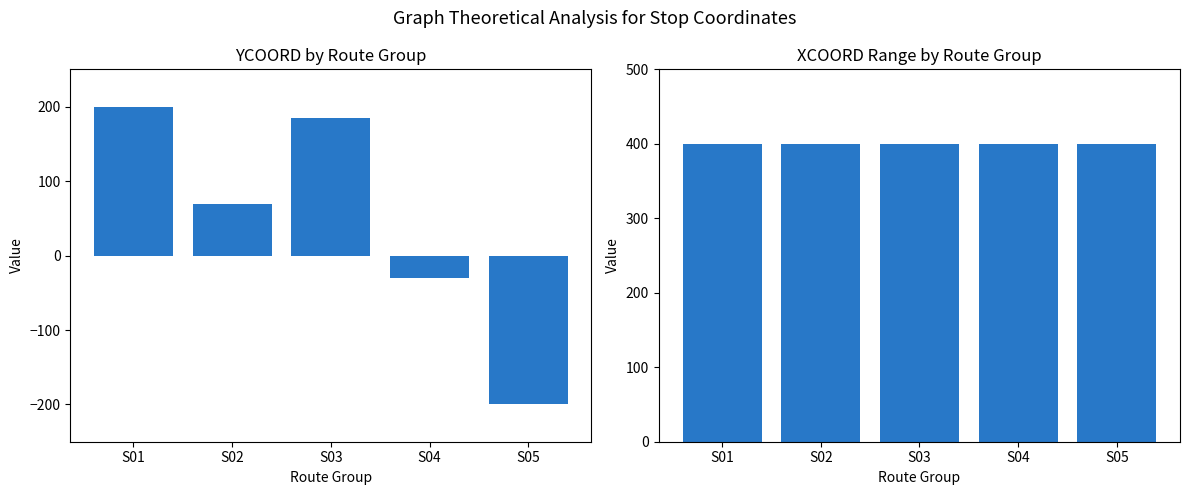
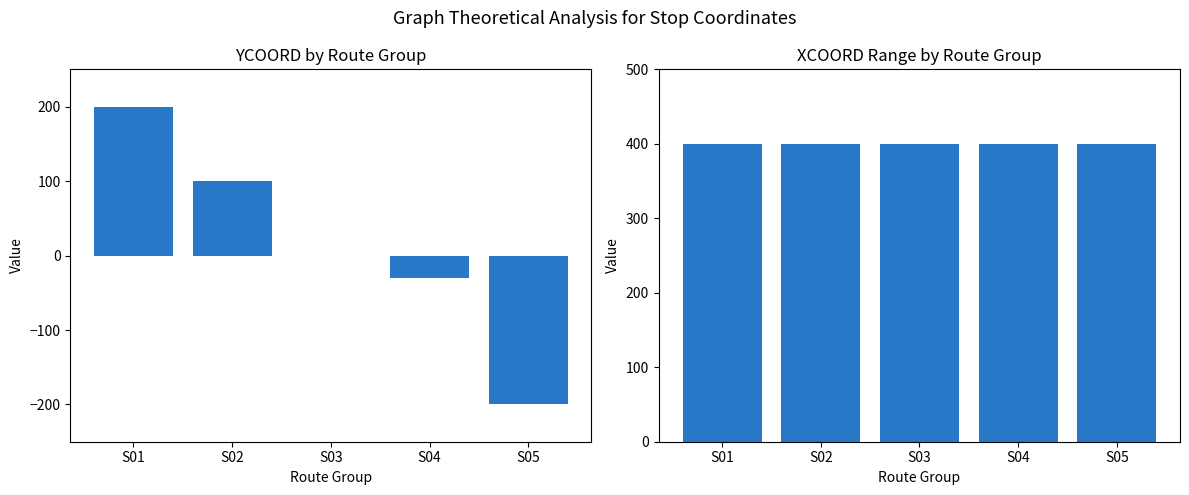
  {
    "YCOORD by Route Group": {
      "S01": 200,
-     "S02": 70,
-     "S03": 180,
+     "S02": 100,
+     "S03": 0,
      "S04": -30,
      "S05": -200
    },
    "XCOORD Range by Route Group": {
      "S01": 400,
      "S02": 400,
      "S03": 400,
      "S04": 400,
      "S05": 400
    }
  }
